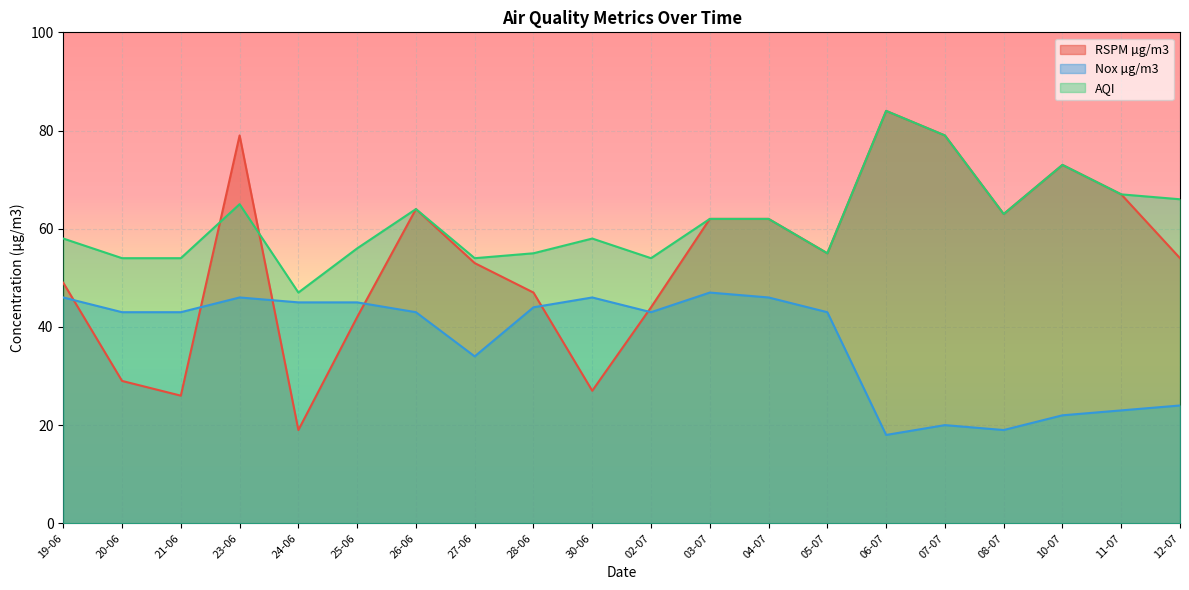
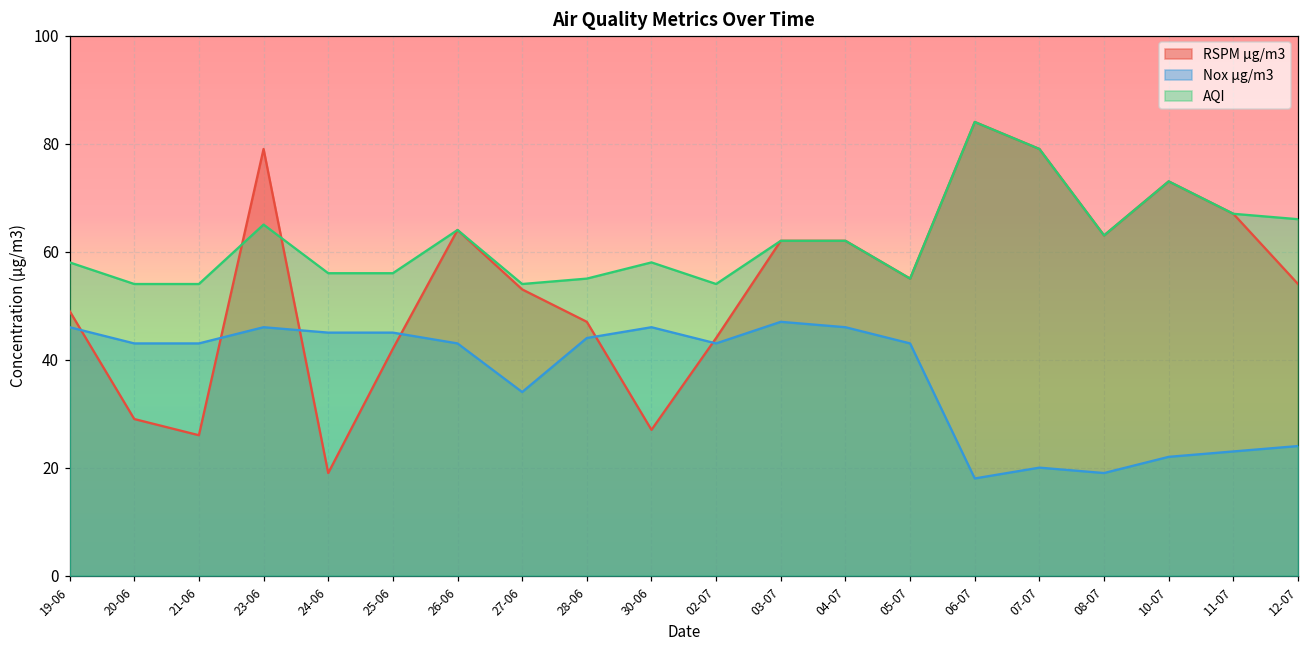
  {
    "RSPM µg/m3": {
      "19-06": 49,
      "20-06": 29,
      "21-06": 26,
      "23-06": 79,
      "24-06": 19,
      "25-06": 42,
      "27-06": 53,
      "28-06": 47,
      "30-06": 27,
      "02-07": 44,
      "12-07": 54
    },
    "Nox µg/m3": {
      "19-06": 46,
      "20-06": 43,
      "21-06": 43,
      "23-06": 46,
      "24-06": 45,
      "25-06": 45,
      "26-06": 43,
      "27-06": 34,
      "28-06": 44,
      "30-06": 46,
      "02-07": 43,
      "03-07": 47,
      "04-07": 46,
      "05-07": 43,
      "06-07": 18,
      "07-07": 20,
      "08-07": 19,
      "10-07": 22,
      "11-07": 23,
      "12-07": 24
    },
    "AQI": {
      "19-06": 58,
      "20-06": 54,
      "21-06": 54,
      "23-06": 65,
-     "24-06": 47,
+     "24-06": 56,
      "25-06": 56,
      "27-06": 54,
      "28-06": 55,
      "30-06": 58,
      "02-07": 54,
      "12-07": 66
    }
  }
